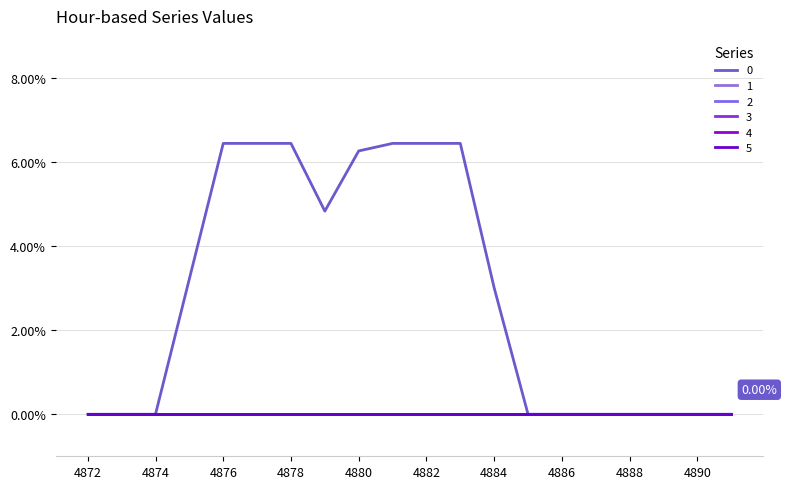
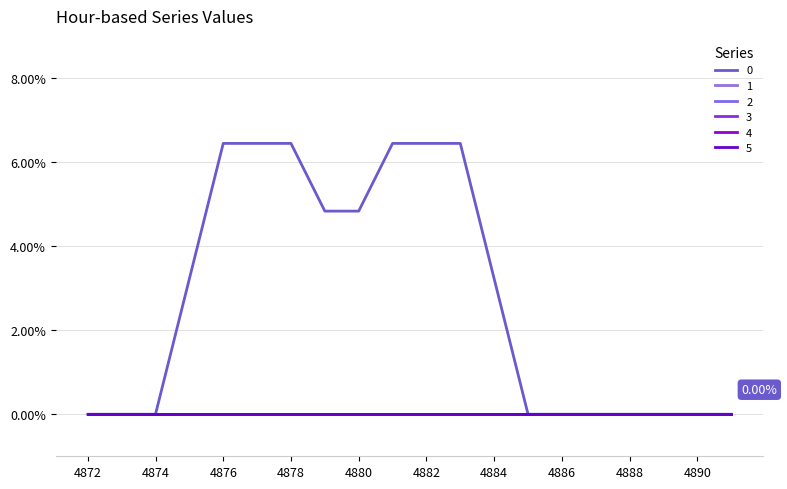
  {
    "0": {
      "4876": "6.4%",
      "4878": "6.4%",
-     "4880": "6.3%",
+     "4880": "4.8%",
      "4882": "6.4%",
-     "4884": "3.0%"
+     "4884": "3.2%"
    },
    "5": {
      "4876": "0.0%",
      "4878": "0.0%",
      "4880": "0.0%",
      "4882": "0.0%",
      "4884": "0.0%"
    }
  }
